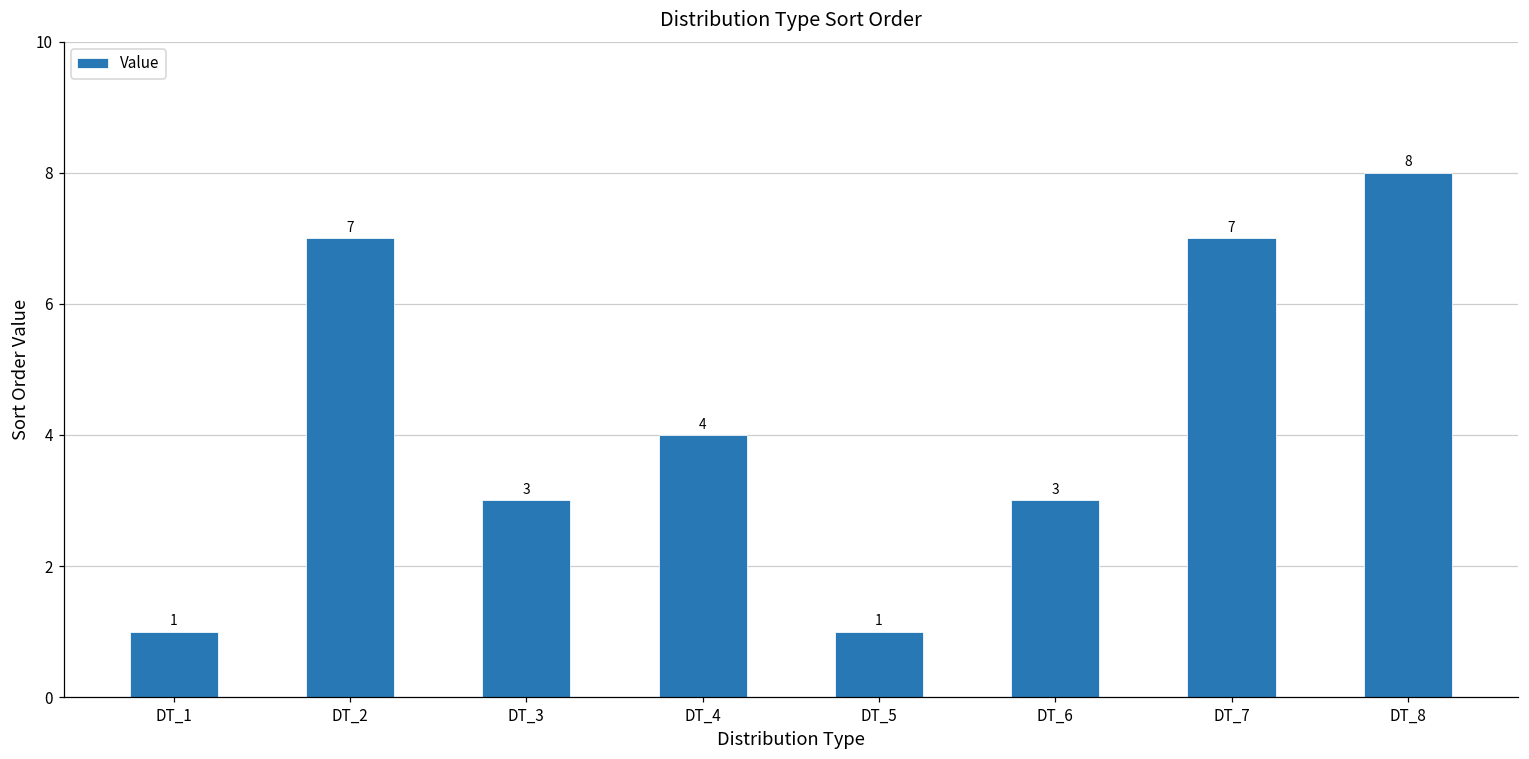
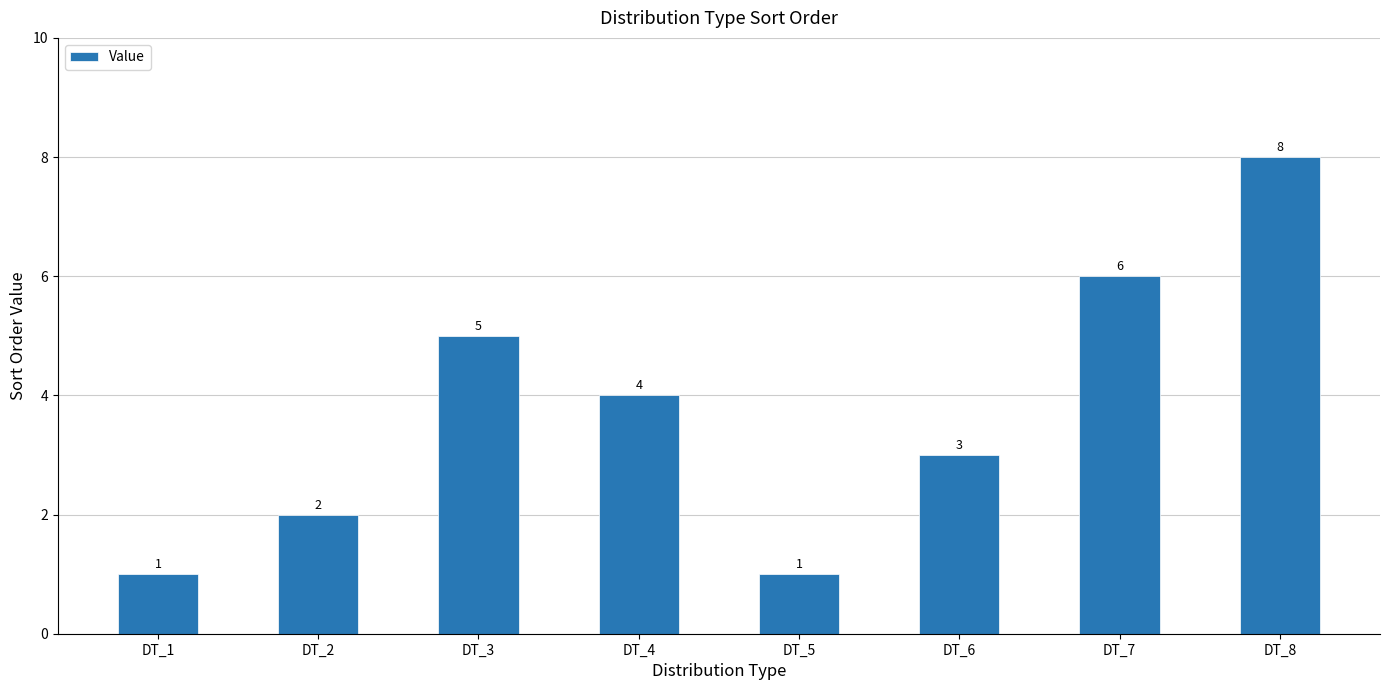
  {
    "DT_1": 1,
-   "DT_2": 7,
-   "DT_3": 3,
+   "DT_2": 2,
+   "DT_3": 5,
    "DT_4": 4,
    "DT_5": 1,
    "DT_6": 3,
-   "DT_7": 7,
+   "DT_7": 6,
    "DT_8": 8
  }
